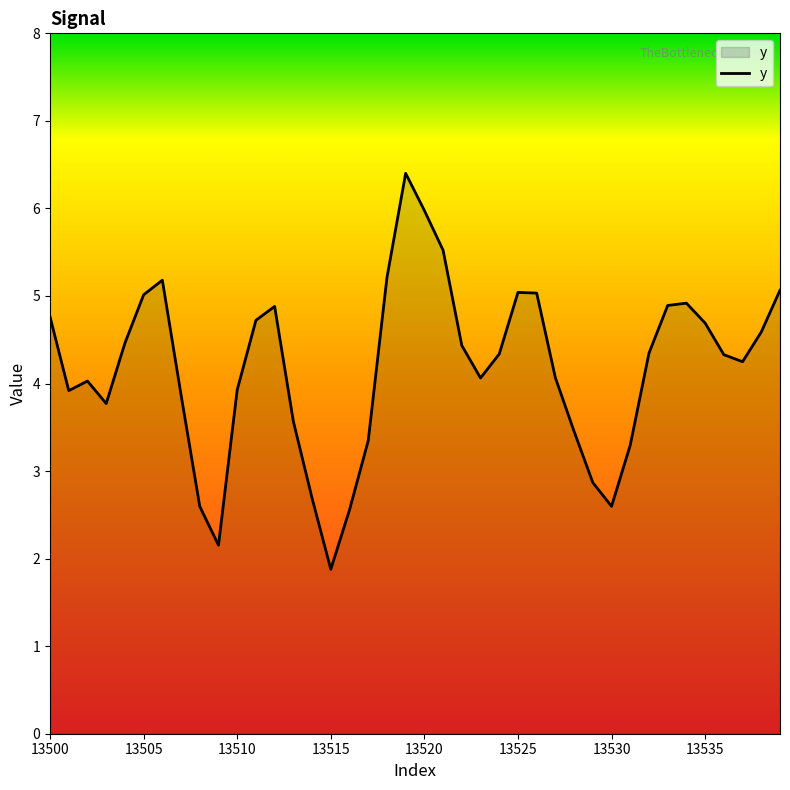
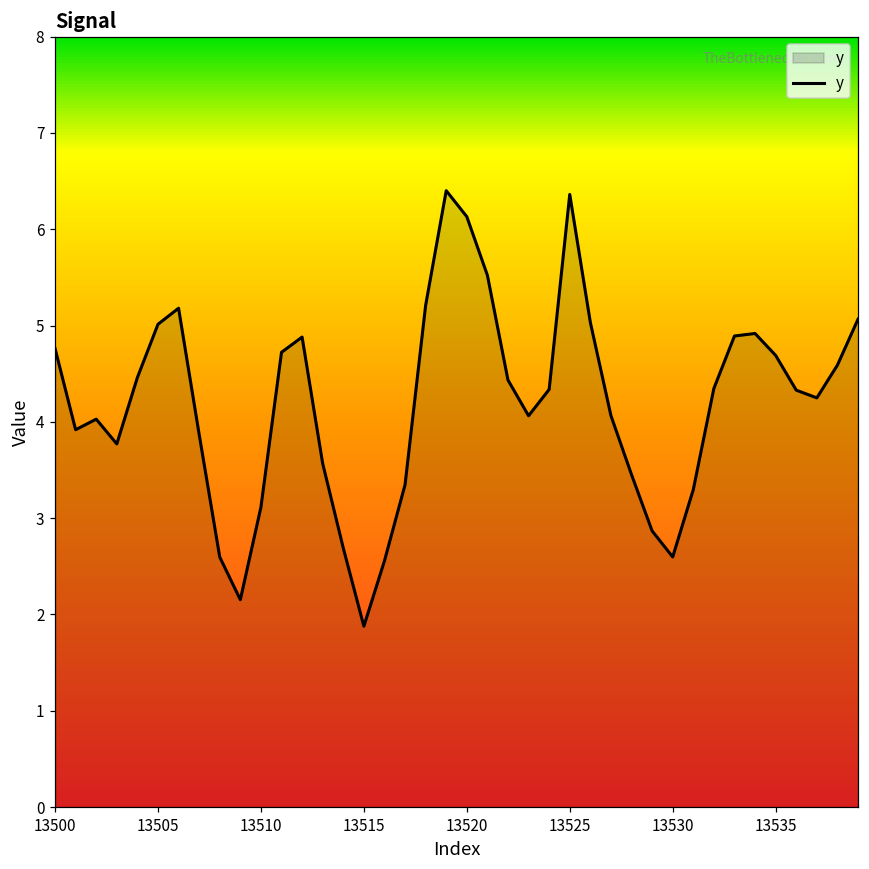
  {
    "13500": 4.8,
    "13505": 5.0,
-   "13510": 3.9,
+   "13510": 3.1,
    "13515": 1.9,
-   "13520": 6.0,
-   "13525": 5.0,
+   "13520": 6.1,
+   "13525": 6.4,
    "13530": 2.6,
    "13535": 4.7
  }
